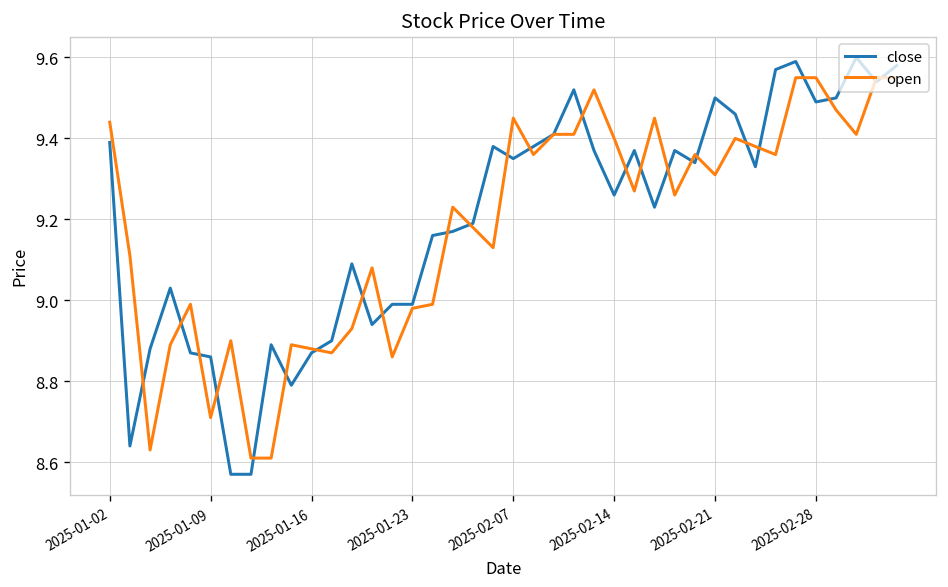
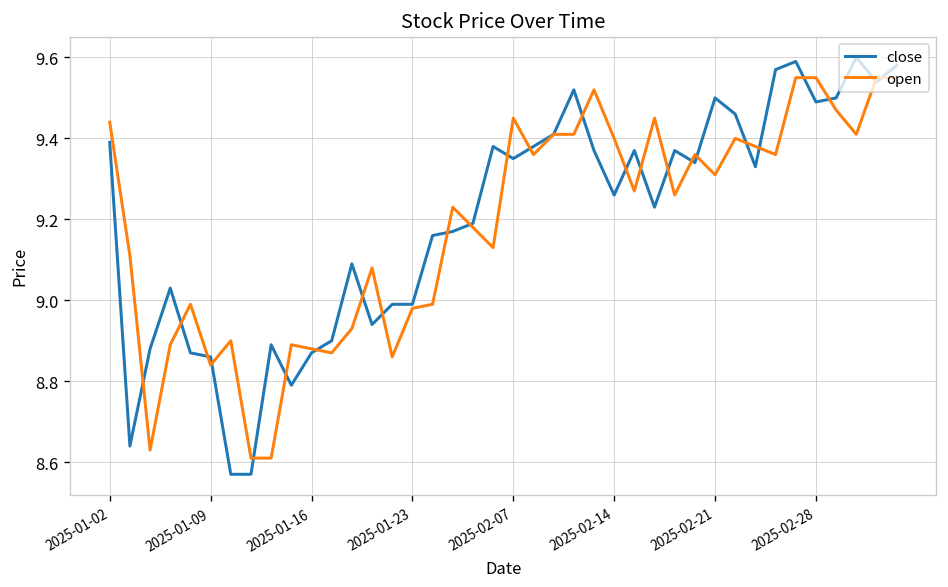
  {
    "close": {
      "2025-01-02": 9.39,
      "2025-01-09": 8.86,
      "2025-01-16": 8.87,
      "2025-01-23": 8.99,
      "2025-02-07": 9.35,
      "2025-02-14": 9.26,
      "2025-02-21": 9.50,
      "2025-02-28": 9.49
    },
    "open": {
      "2025-01-02": 9.44,
-     "2025-01-09": 8.71,
+     "2025-01-09": 8.84,
      "2025-01-16": 8.88,
      "2025-01-23": 8.98,
      "2025-02-07": 9.45,
      "2025-02-14": 9.40,
      "2025-02-21": 9.31,
      "2025-02-28": 9.55
    }
  }
